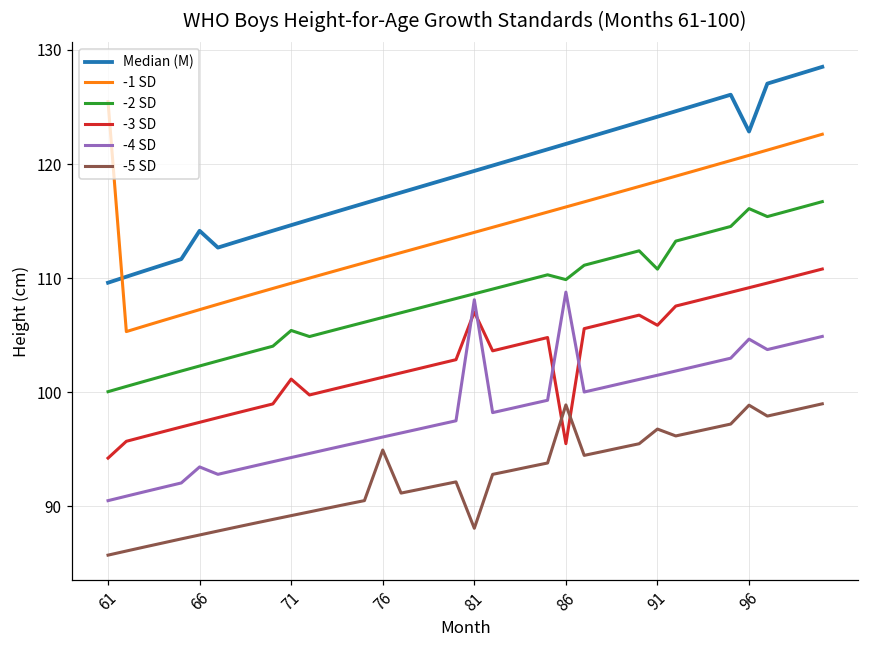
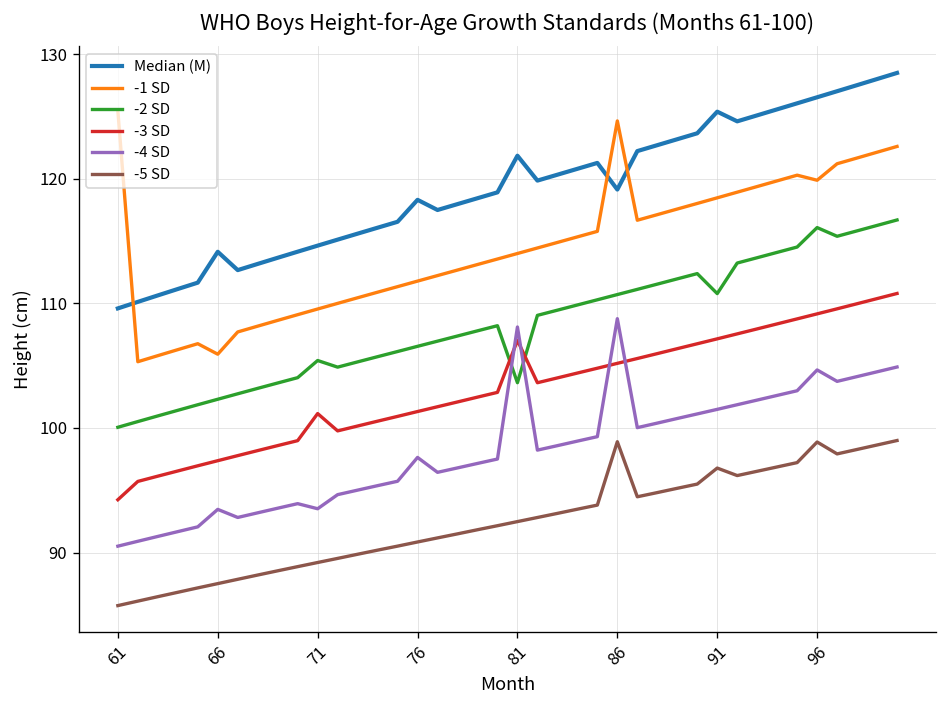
  {
    "Median (M)": {
      "61": 109.6,
      "66": 114.1,
      "71": 114.6,
-     "76": 117.0,
-     "81": 119.4,
-     "86": 121.8,
-     "91": 124.1,
-     "96": 122.8
+     "76": 118.3,
+     "81": 121.9,
+     "86": 119.1,
+     "91": 125.4,
+     "96": 126.6
    },
    "-1 SD": {
-     "66": 107.2,
+     "66": 105.9,
      "71": 109.6,
      "76": 111.8,
      "81": 114.0,
-     "86": 116.2,
+     "86": 124.7,
      "91": 118.5,
-     "96": 120.8
+     "96": 119.9
    },
    "-2 SD": {
      "61": 100.1,
      "66": 102.3,
      "71": 105.4,
      "76": 106.6,
-     "81": 108.6,
-     "86": 109.9,
+     "81": 103.6,
+     "86": 110.7,
      "91": 110.8,
      "96": 116.1
    },
    "-3 SD": {
      "61": 94.2,
      "66": 97.4,
      "71": 101.2,
      "76": 101.3,
      "81": 107.0,
-     "86": 95.5,
-     "91": 105.9,
+     "86": 105.2,
+     "91": 107.2,
      "96": 109.2
    },
    "-4 SD": {
      "61": 90.5,
      "66": 93.5,
-     "71": 94.3,
-     "76": 96.1,
+     "71": 93.5,
+     "76": 97.6,
      "81": 108.1,
      "86": 108.8,
      "91": 101.5,
      "96": 104.7
    },
    "-5 SD": {
      "61": 85.7,
      "66": 87.5,
      "71": 89.2,
-     "76": 94.9,
-     "81": 88.1,
+     "76": 90.8,
+     "81": 92.5,
      "86": 98.9,
      "91": 96.8,
      "96": 98.9
    }
  }
